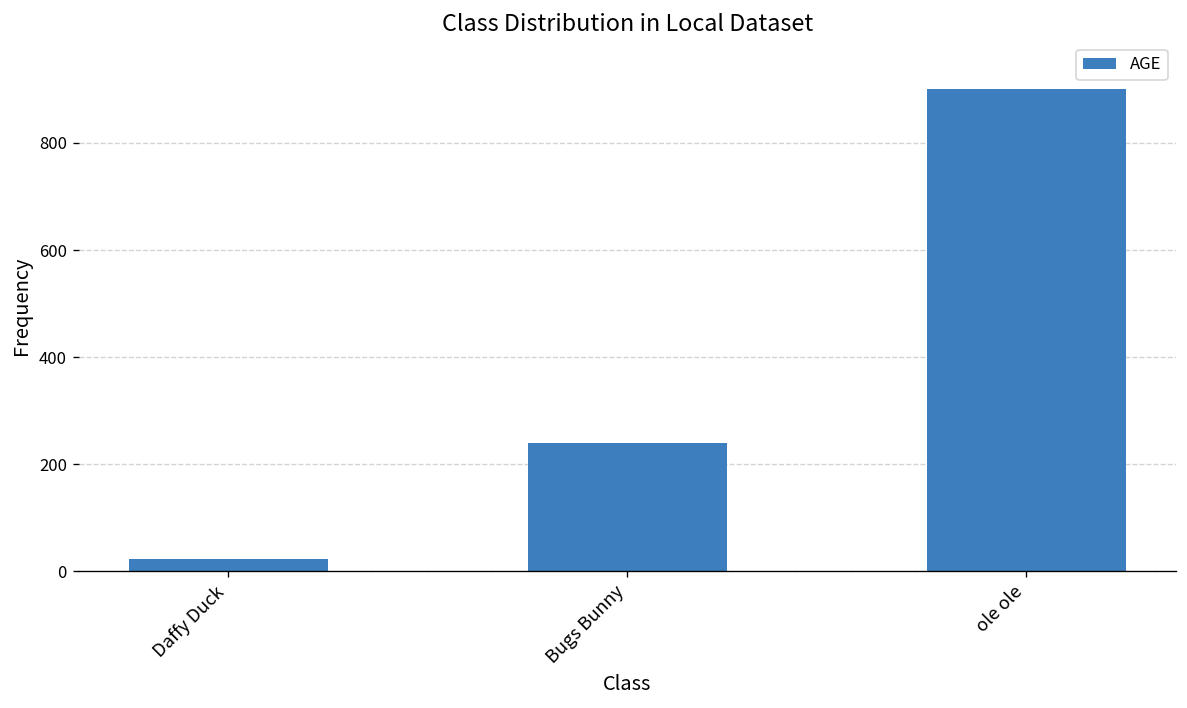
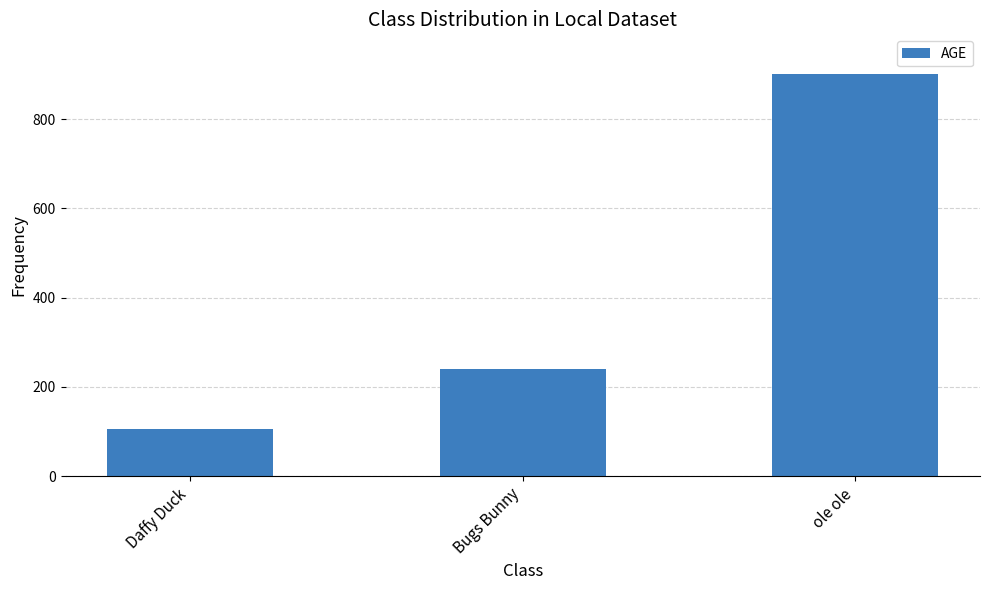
  {
-   "Daffy Duck": 20,
+   "Daffy Duck": 110,
    "Bugs Bunny": 240,
    "ole ole": 900
  }
